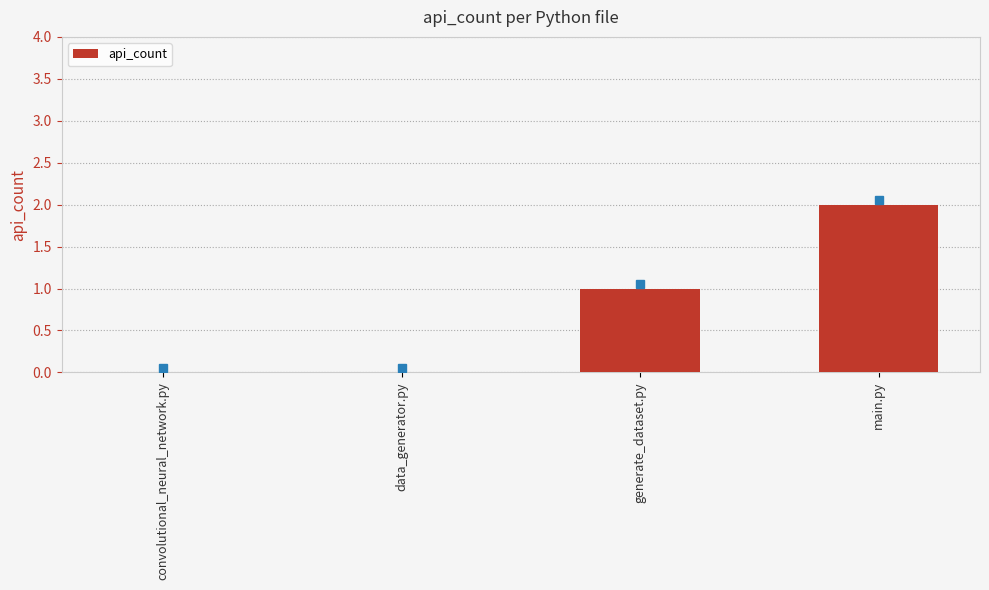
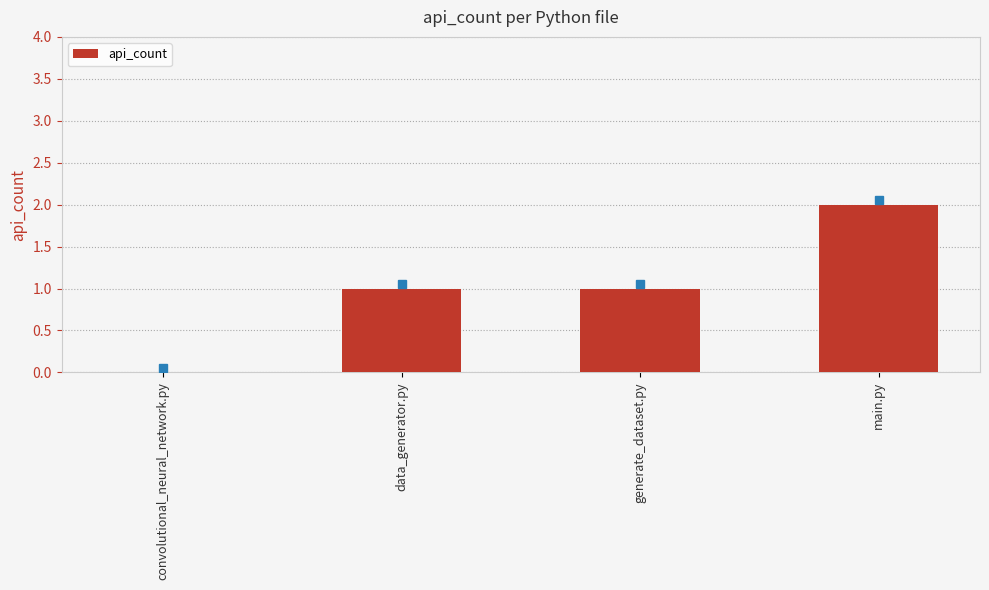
  {
    "api_count": {
      "convolutional_neural_network.py": 0,
-     "data_generator.py": 0,
+     "data_generator.py": 1,
      "generate_dataset.py": 1,
      "main.py": 2
    }
  }
